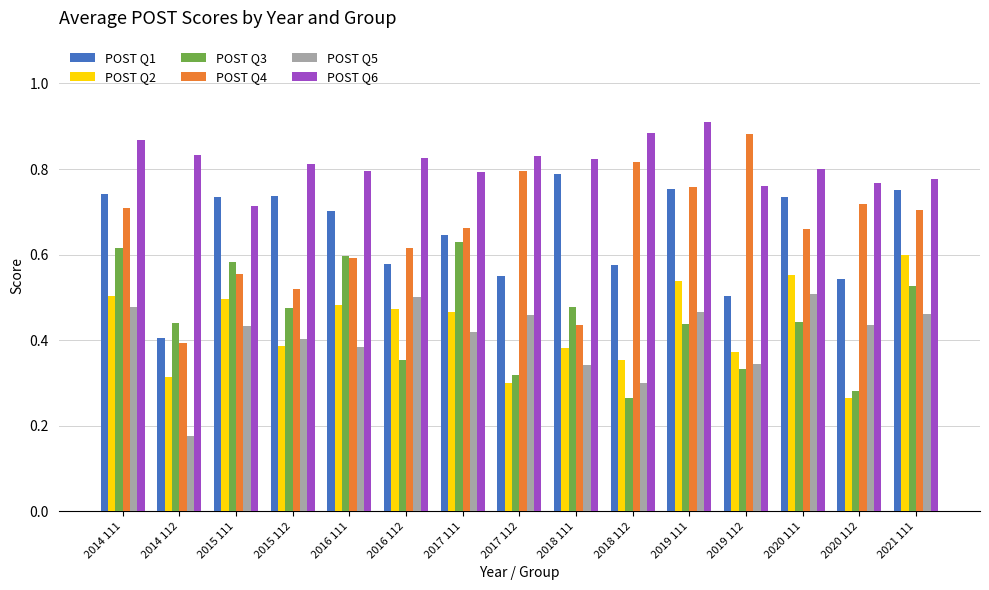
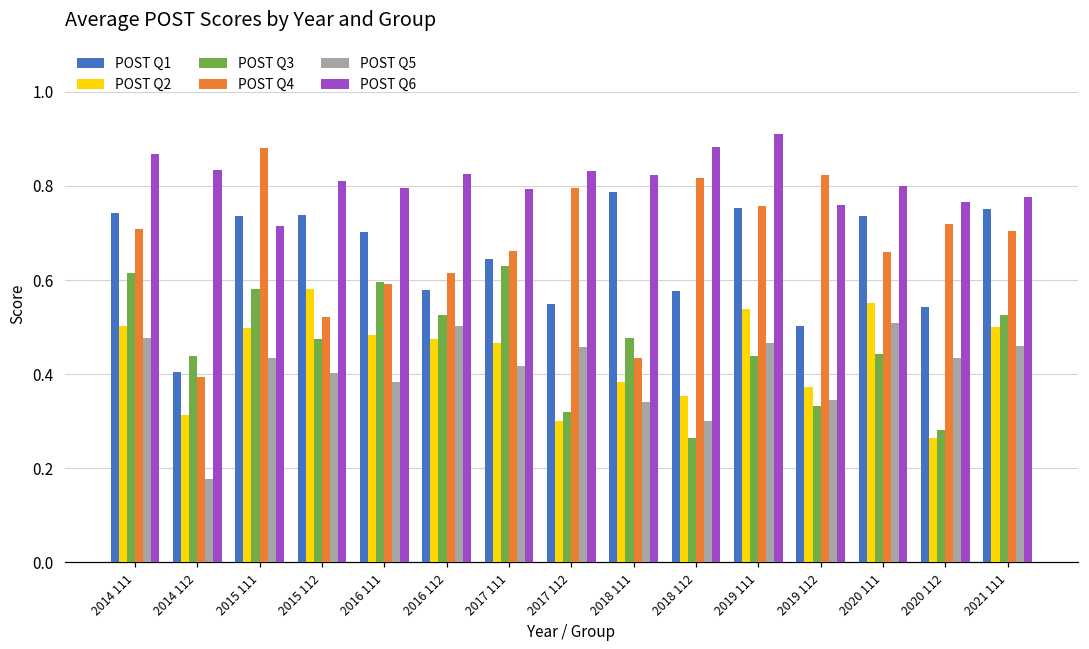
  {
    "POST Q1": {
      "2014 111": 0.74,
      "2014 112": 0.40,
      "2015 111": 0.74,
      "2015 112": 0.74,
      "2016 111": 0.70,
      "2016 112": 0.58,
      "2017 111": 0.65,
      "2017 112": 0.55,
      "2018 111": 0.79,
      "2018 112": 0.58,
      "2019 111": 0.75,
      "2019 112": 0.50,
      "2020 111": 0.74,
      "2020 112": 0.54,
      "2021 111": 0.75
    },
    "POST Q2": {
      "2014 111": 0.50,
      "2014 112": 0.31,
      "2015 111": 0.50,
-     "2015 112": 0.39,
+     "2015 112": 0.58,
      "2016 111": 0.48,
      "2016 112": 0.47,
      "2017 111": 0.47,
      "2017 112": 0.30,
      "2018 111": 0.38,
      "2018 112": 0.35,
      "2019 111": 0.54,
      "2019 112": 0.37,
      "2020 111": 0.55,
      "2020 112": 0.27,
-     "2021 111": 0.6
+     "2021 111": 0.5
    },
    "POST Q3": {
      "2014 111": 0.62,
      "2014 112": 0.44,
      "2015 111": 0.58,
      "2015 112": 0.48,
      "2016 111": 0.60,
-     "2016 112": 0.35,
+     "2016 112": 0.53,
      "2017 111": 0.63,
      "2017 112": 0.32,
      "2018 111": 0.48,
      "2018 112": 0.27,
      "2019 111": 0.44,
      "2019 112": 0.33,
      "2020 111": 0.44,
      "2020 112": 0.28,
      "2021 111": 0.53
    },
    "POST Q4": {
      "2014 111": 0.71,
      "2014 112": 0.39,
-     "2015 111": 0.56,
+     "2015 111": 0.88,
      "2015 112": 0.52,
      "2016 111": 0.59,
      "2016 112": 0.62,
      "2017 111": 0.66,
      "2017 112": 0.79,
      "2018 111": 0.44,
      "2018 112": 0.82,
      "2019 111": 0.76,
-     "2019 112": 0.88,
+     "2019 112": 0.82,
      "2020 111": 0.66,
      "2020 112": 0.72,
      "2021 111": 0.70
    },
    "POST Q5": {
      "2014 111": 0.48,
      "2014 112": 0.18,
      "2015 111": 0.43,
      "2015 112": 0.40,
      "2016 111": 0.38,
      "2016 112": 0.50,
      "2017 111": 0.42,
      "2017 112": 0.46,
      "2018 111": 0.34,
      "2018 112": 0.30,
      "2019 111": 0.47,
      "2019 112": 0.34,
      "2020 111": 0.51,
      "2020 112": 0.43,
      "2021 111": 0.46
    },
    "POST Q6": {
      "2014 111": 0.87,
      "2014 112": 0.83,
      "2015 111": 0.71,
      "2015 112": 0.81,
      "2016 111": 0.80,
      "2016 112": 0.82,
      "2017 111": 0.79,
      "2017 112": 0.83,
      "2018 111": 0.82,
      "2018 112": 0.88,
      "2019 111": 0.91,
      "2019 112": 0.76,
      "2020 111": 0.80,
      "2020 112": 0.77,
      "2021 111": 0.78
    }
  }
